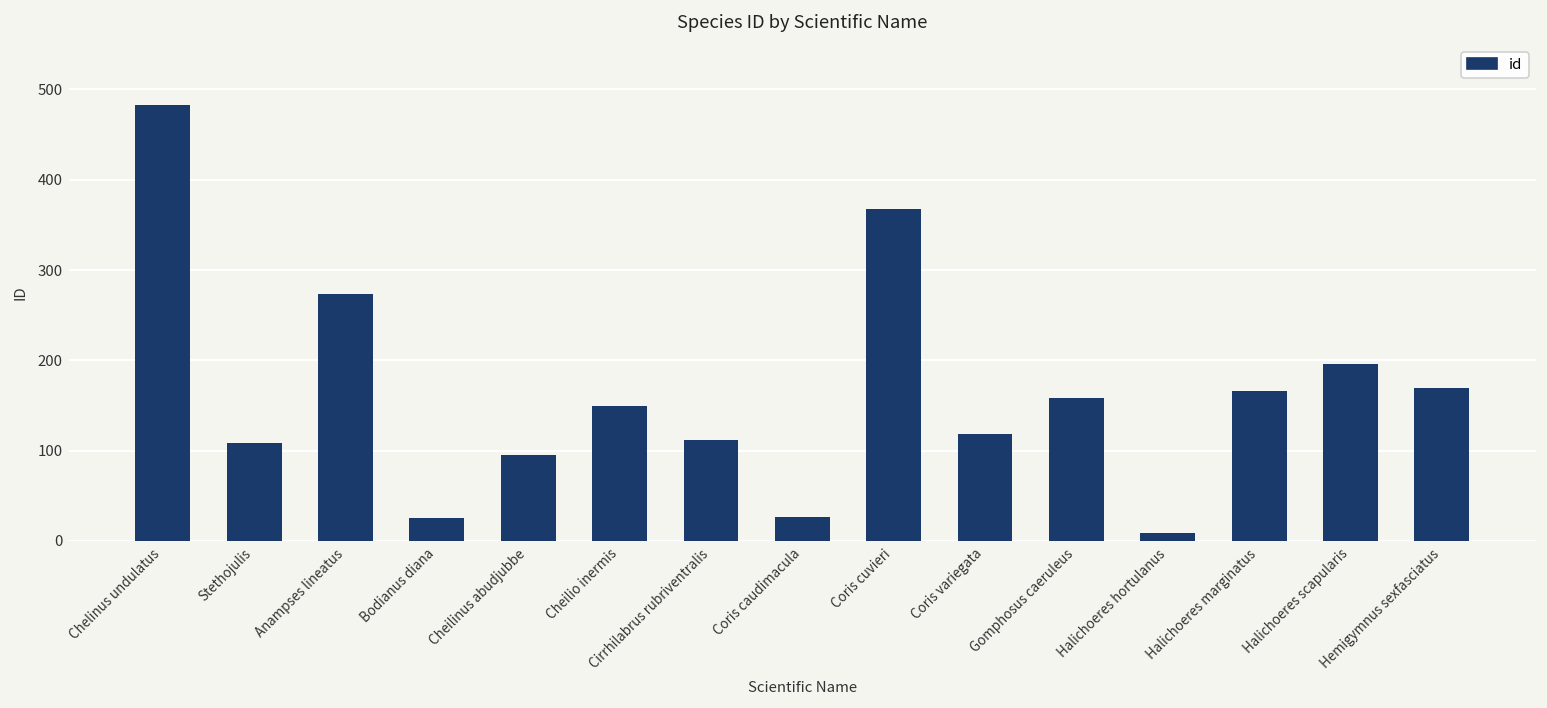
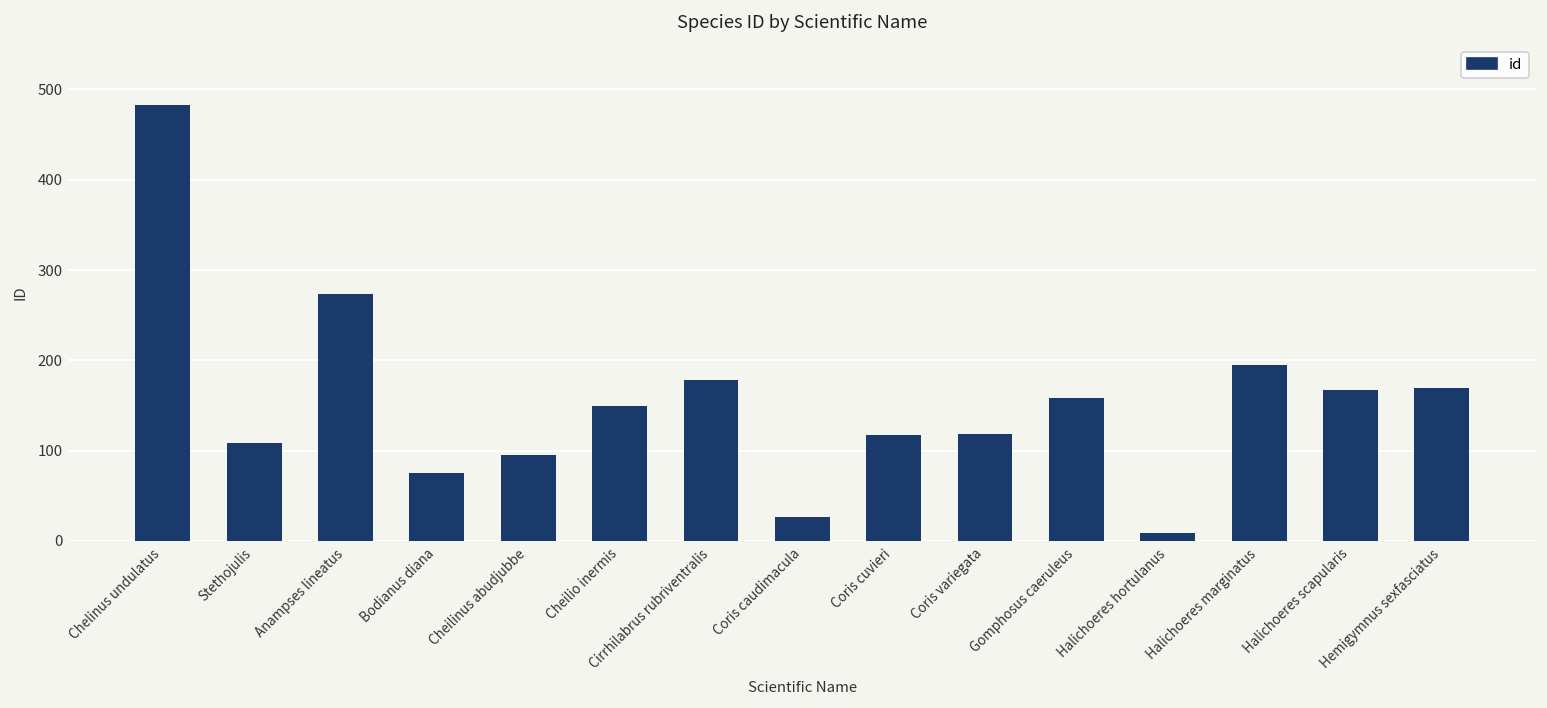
  {
    "Chelinus undulatus": 480,
    "Stethojulis": 110,
    "Anampses lineatus": 270,
-   "Bodianus diana": 30,
+   "Bodianus diana": 80,
    "Cheilinus abudjubbe": 100,
    "Cheilio inermis": 150,
-   "Cirrhilabrus rubriventralis": 110,
+   "Cirrhilabrus rubriventralis": 180,
    "Coris caudimacula": 30,
-   "Coris cuvieri": 370,
+   "Coris cuvieri": 120,
    "Coris variegata": 120,
    "Gomphosus caeruleus": 160,
    "Halichoeres hortulanus": 10,
-   "Halichoeres marginatus": 170,
-   "Halichoeres scapularis": 200,
+   "Halichoeres marginatus": 200,
+   "Halichoeres scapularis": 170,
    "Hemigymnus sexfasciatus": 170
  }
